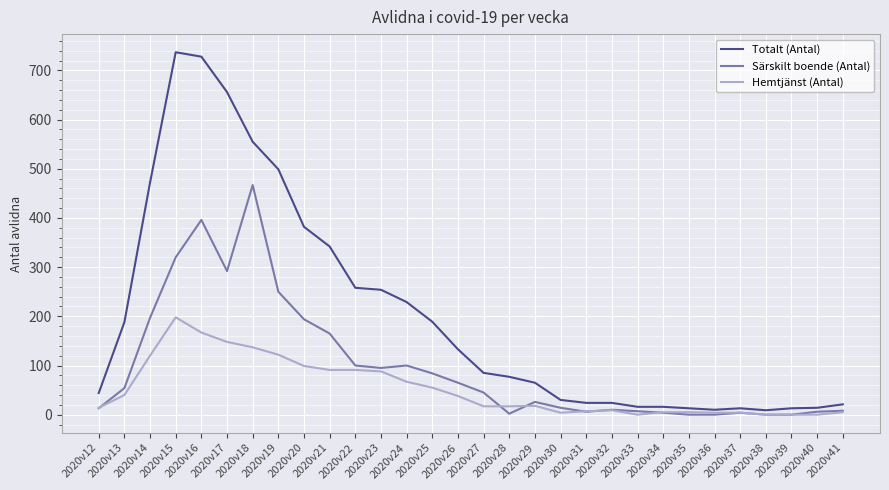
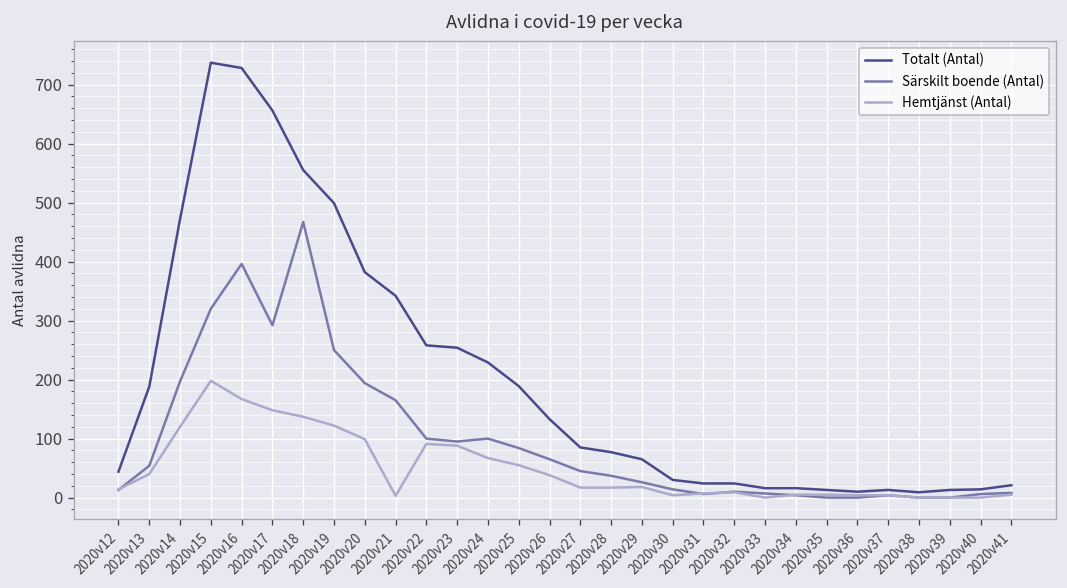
  {
    "Totalt (Antal)": {
      "2020v12": 40,
      "2020v13": 190,
      "2020v14": 470,
      "2020v15": 740,
      "2020v16": 730,
      "2020v17": 660,
      "2020v18": 560,
      "2020v19": 500,
      "2020v20": 380,
      "2020v21": 340,
      "2020v22": 260,
      "2020v23": 250,
      "2020v24": 230,
      "2020v25": 190,
      "2020v26": 130,
      "2020v27": 90,
      "2020v28": 80,
      "2020v29": 70,
      "2020v30": 30,
      "2020v31": 20,
      "2020v32": 20,
      "2020v33": 20,
      "2020v34": 20,
      "2020v35": 10,
      "2020v36": 10,
      "2020v37": 10,
      "2020v38": 10,
      "2020v39": 10,
      "2020v40": 10,
      "2020v41": 20
    },
    "Särskilt boende (Antal)": {
      "2020v13": 50,
      "2020v14": 200,
      "2020v15": 320,
      "2020v16": 400,
      "2020v17": 290,
      "2020v18": 470,
      "2020v19": 250,
      "2020v20": 190,
      "2020v21": 170,
      "2020v22": 100,
      "2020v23": 100,
      "2020v24": 100,
      "2020v25": 80,
      "2020v26": 70,
      "2020v27": 50,
-     "2020v28": 0,
+     "2020v28": 40,
      "2020v29": 30,
      "2020v30": 10,
      "2020v33": 10,
      "2020v40": 10
    },
    "Hemtjänst (Antal)": {
      "2020v13": 40,
      "2020v14": 120,
      "2020v15": 200,
      "2020v16": 170,
      "2020v17": 150,
      "2020v18": 140,
      "2020v19": 120,
      "2020v20": 100,
-     "2020v21": 90,
+     "2020v21": 0,
      "2020v22": 90,
      "2020v23": 90,
      "2020v24": 70,
      "2020v25": 60,
      "2020v26": 40,
      "2020v27": 20,
      "2020v28": 20,
      "2020v29": 20,
      "2020v30": 0,
      "2020v33": 0,
      "2020v40": 0
    }
  }
